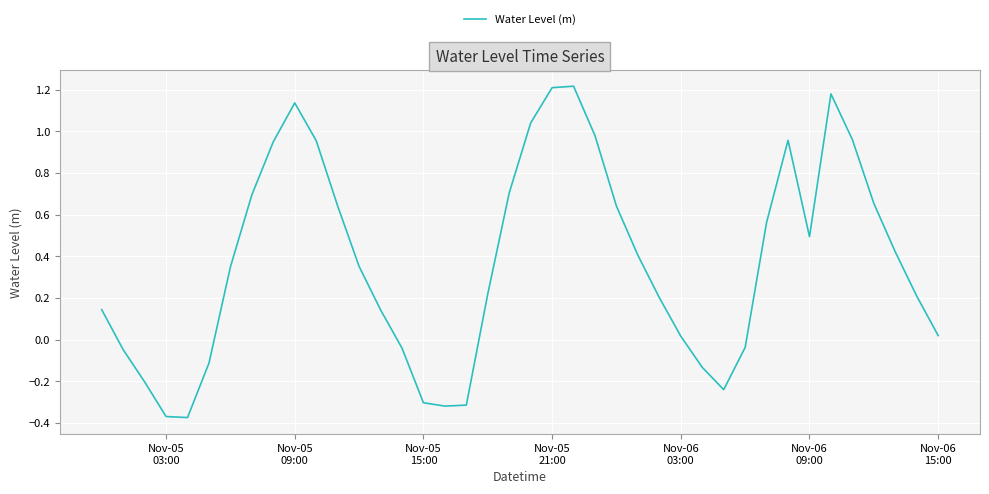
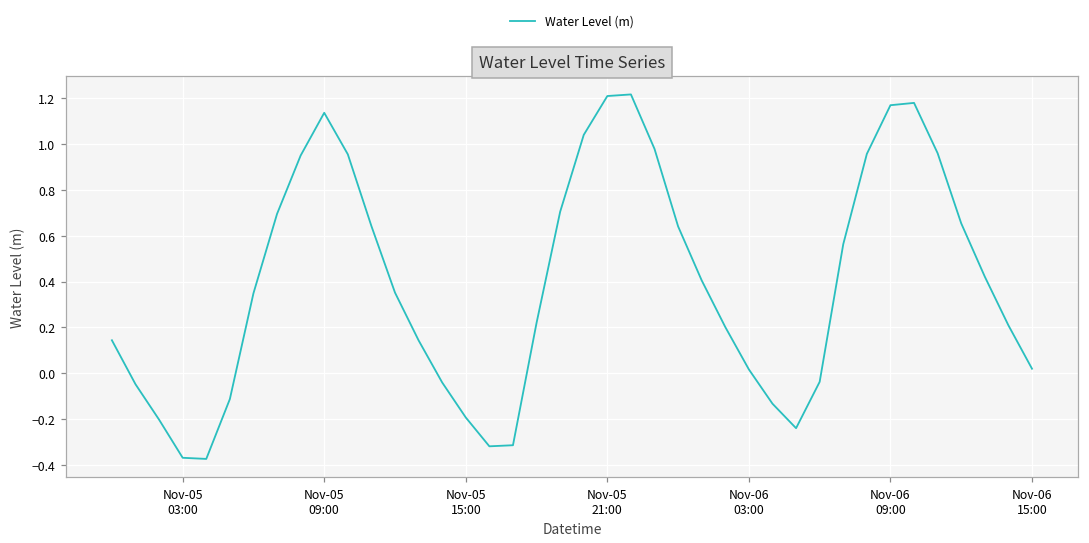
  {
    "Nov-05 03:00": -0.37,
    "Nov-05 09:00": 1.14,
-   "Nov-05 15:00": -0.30,
+   "Nov-05 15:00": -0.19,
    "Nov-05 21:00": 1.21,
    "Nov-06 03:00": 0.02,
-   "Nov-06 09:00": 0.49,
+   "Nov-06 09:00": 1.17,
    "Nov-06 15:00": 0.02
  }
